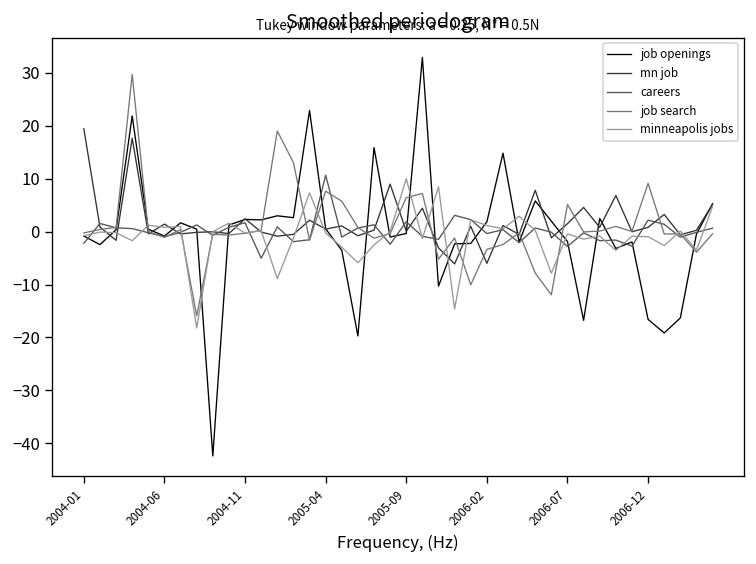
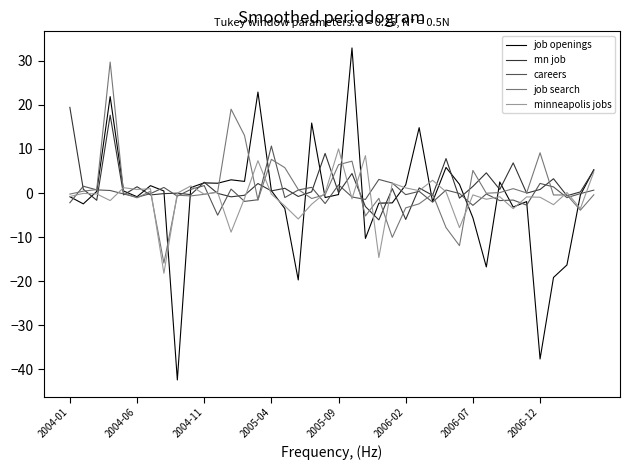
  {
    "job openings": {
      "2006-02": 2,
-     "2006-07": -2,
-     "2006-12": -17
+     "2006-07": -6,
+     "2006-12": -38
    }
  }
